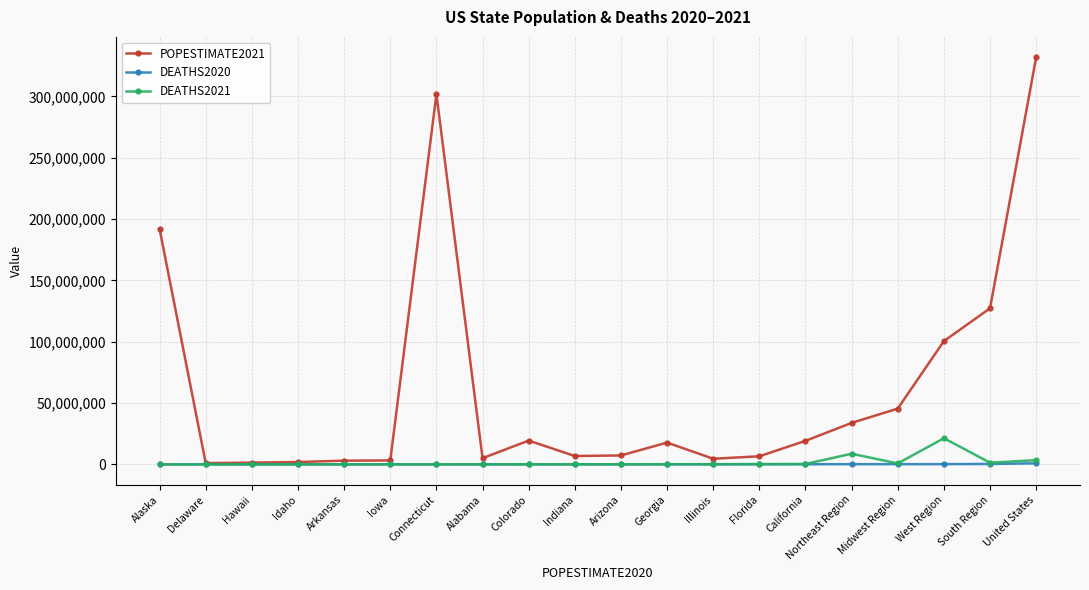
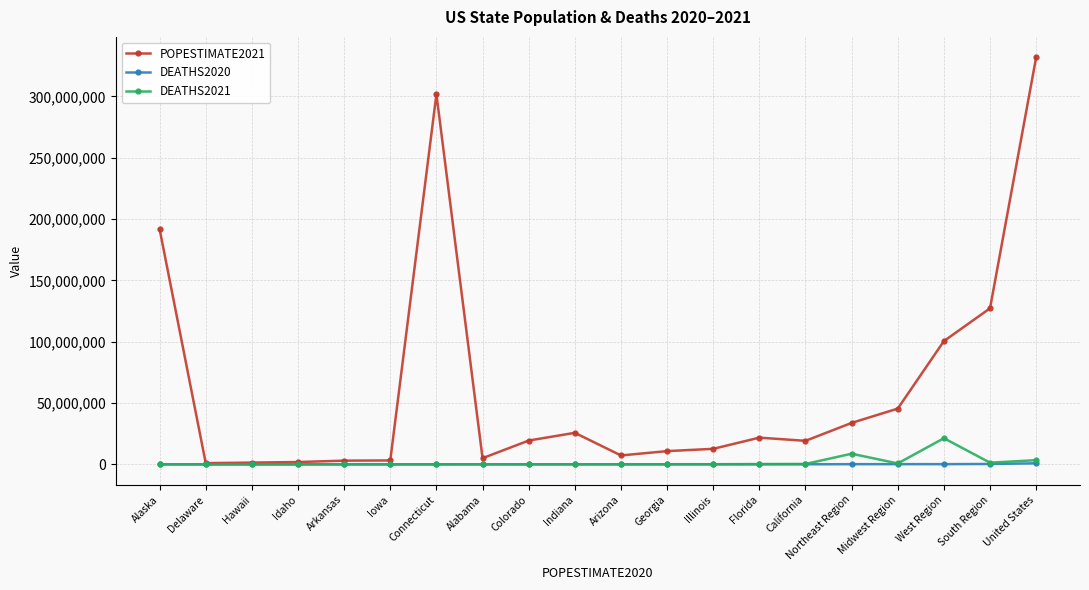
  {
    "POPESTIMATE2021": {
      "Alaska": "192,000,000",
      "Arkansas": "3,000,000",
      "Iowa": "3,000,000",
      "Connecticut": "302,000,000",
      "Alabama": "5,000,000",
      "Colorado": "19,000,000",
-     "Indiana": "7,000,000",
+     "Indiana": "26,000,000",
      "Arizona": "7,000,000",
-     "Georgia": "18,000,000",
-     "Illinois": "5,000,000",
-     "Florida": "7,000,000",
+     "Georgia": "11,000,000",
+     "Illinois": "13,000,000",
+     "Florida": "22,000,000",
      "California": "19,000,000",
      "Northeast Region": "34,000,000",
      "Midwest Region": "45,000,000",
      "West Region": "101,000,000",
      "South Region": "127,000,000",
      "United States": "332,000,000"
    },
    "DEATHS2020": {
      "Northeast Region": "0",
      "West Region": "0",
      "United States": "1,000,000"
    },
    "DEATHS2021": {
      "Northeast Region": "9,000,000",
      "West Region": "21,000,000",
      "United States": "3,000,000"
    }
  }
